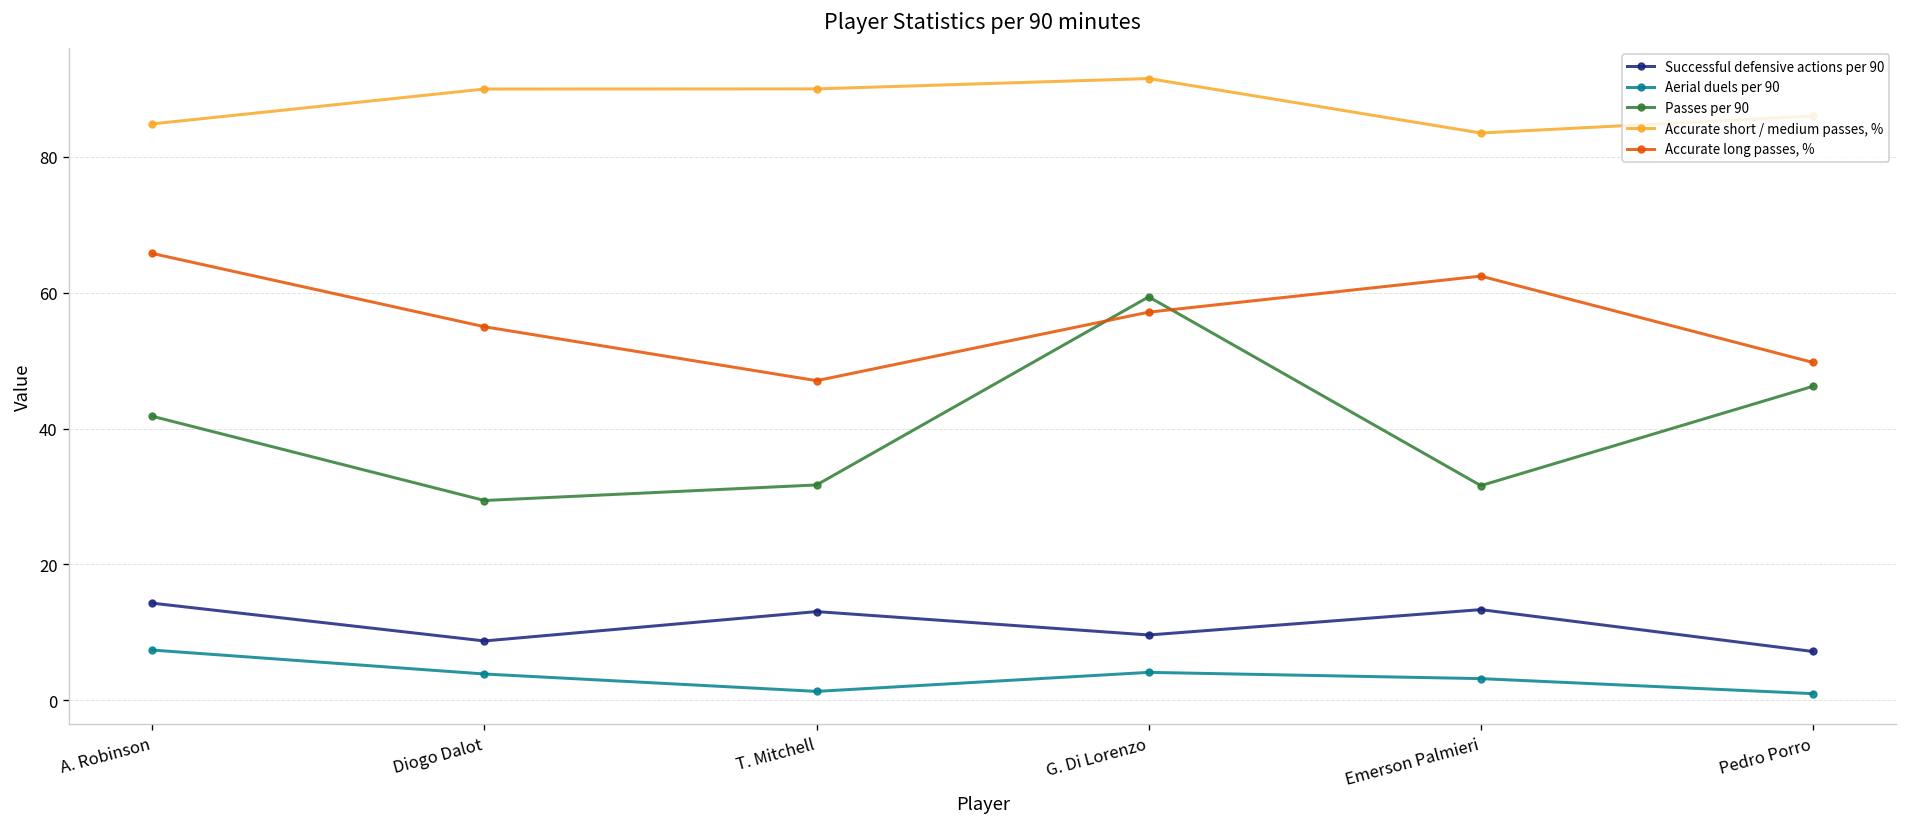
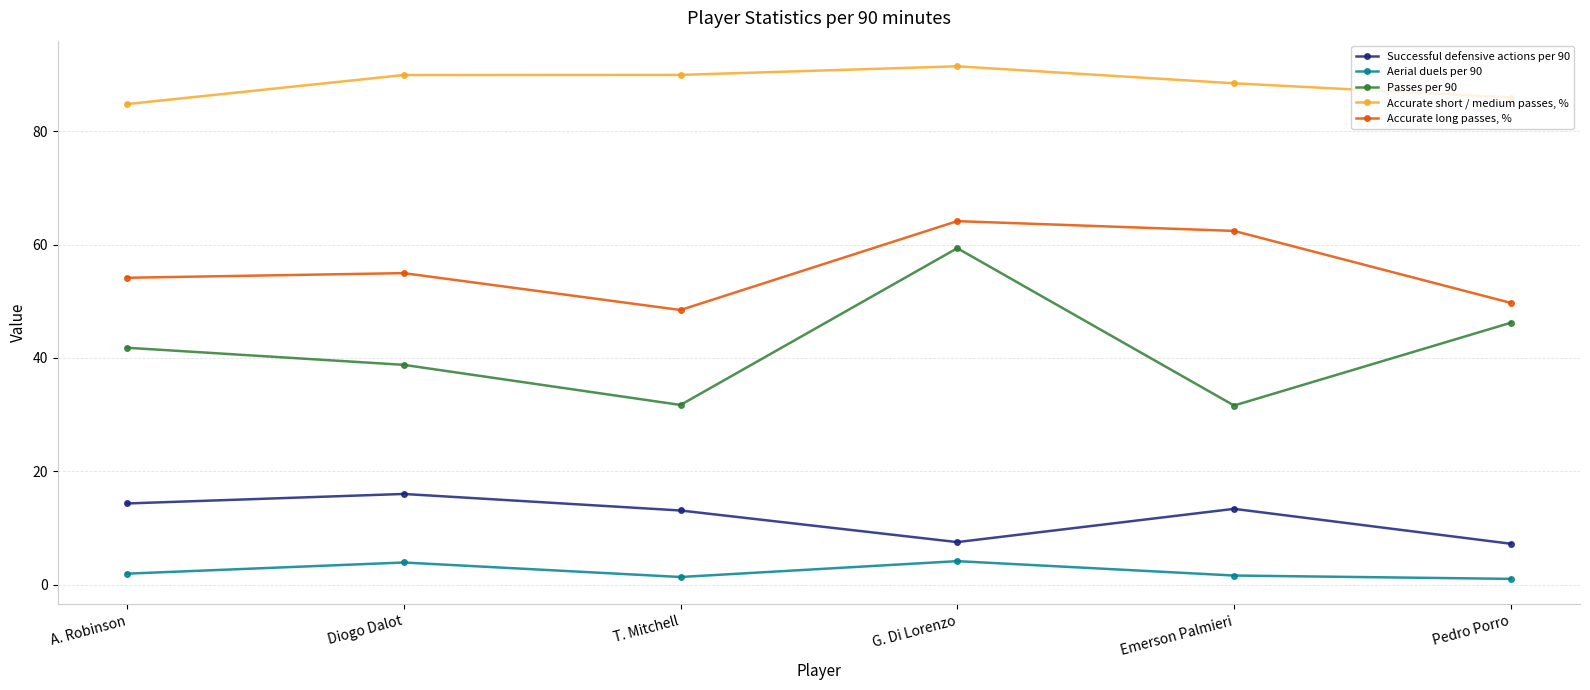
  {
    "Successful defensive actions per 90": {
      "A. Robinson": 14,
-     "Diogo Dalot": 9,
+     "Diogo Dalot": 16,
      "T. Mitchell": 13,
-     "G. Di Lorenzo": 10,
+     "G. Di Lorenzo": 7,
      "Emerson Palmieri": 13,
      "Pedro Porro": 7
    },
    "Aerial duels per 90": {
-     "A. Robinson": 7,
+     "A. Robinson": 2,
      "Diogo Dalot": 4,
      "T. Mitchell": 1,
      "G. Di Lorenzo": 4,
-     "Emerson Palmieri": 3,
+     "Emerson Palmieri": 2,
      "Pedro Porro": 1
    },
    "Passes per 90": {
      "A. Robinson": 42,
-     "Diogo Dalot": 29,
+     "Diogo Dalot": 39,
      "T. Mitchell": 32,
      "G. Di Lorenzo": 59,
      "Emerson Palmieri": 32,
      "Pedro Porro": 46
    },
    "Accurate short / medium passes, %": {
      "A. Robinson": 85,
      "Diogo Dalot": 90,
      "T. Mitchell": 90,
      "G. Di Lorenzo": 91,
-     "Emerson Palmieri": 83
+     "Emerson Palmieri": 88
    },
    "Accurate long passes, %": {
-     "A. Robinson": 66,
+     "A. Robinson": 54,
      "Diogo Dalot": 55,
-     "T. Mitchell": 47,
-     "G. Di Lorenzo": 57,
+     "T. Mitchell": 48,
+     "G. Di Lorenzo": 64,
      "Emerson Palmieri": 62,
      "Pedro Porro": 50
    }
  }
